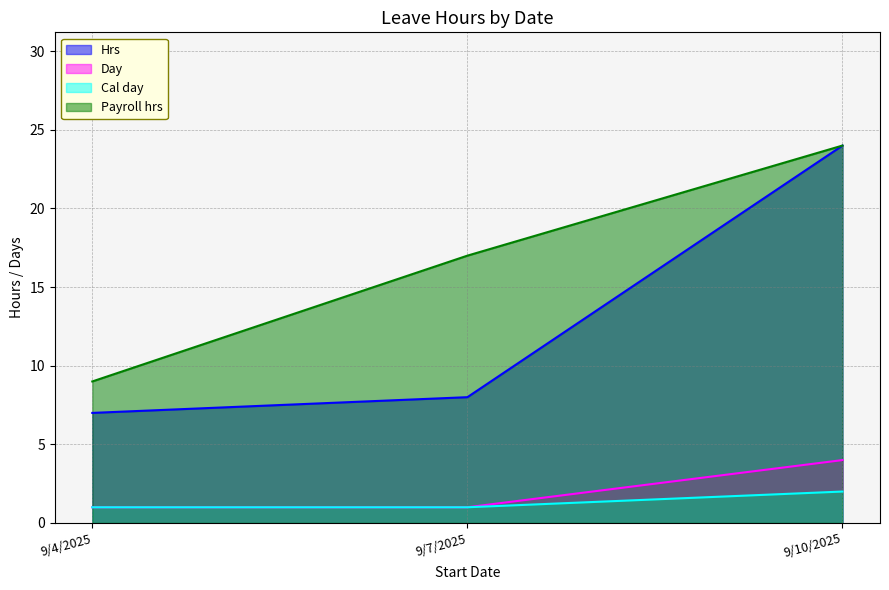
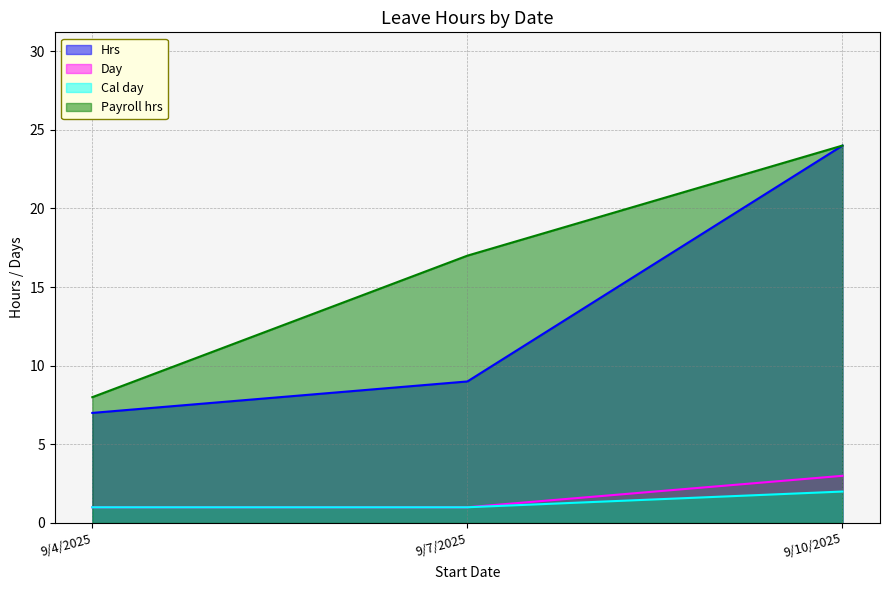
  {
    "Hrs": {
      "9/4/2025": 7,
-     "9/7/2025": 8
+     "9/7/2025": 9
    },
    "Day": {
-     "9/10/2025": 4
+     "9/10/2025": 3
    },
    "Cal day": {
      "9/10/2025": 2
    },
    "Payroll hrs": {
-     "9/4/2025": 9,
+     "9/4/2025": 8,
      "9/7/2025": 17
    }
  }
